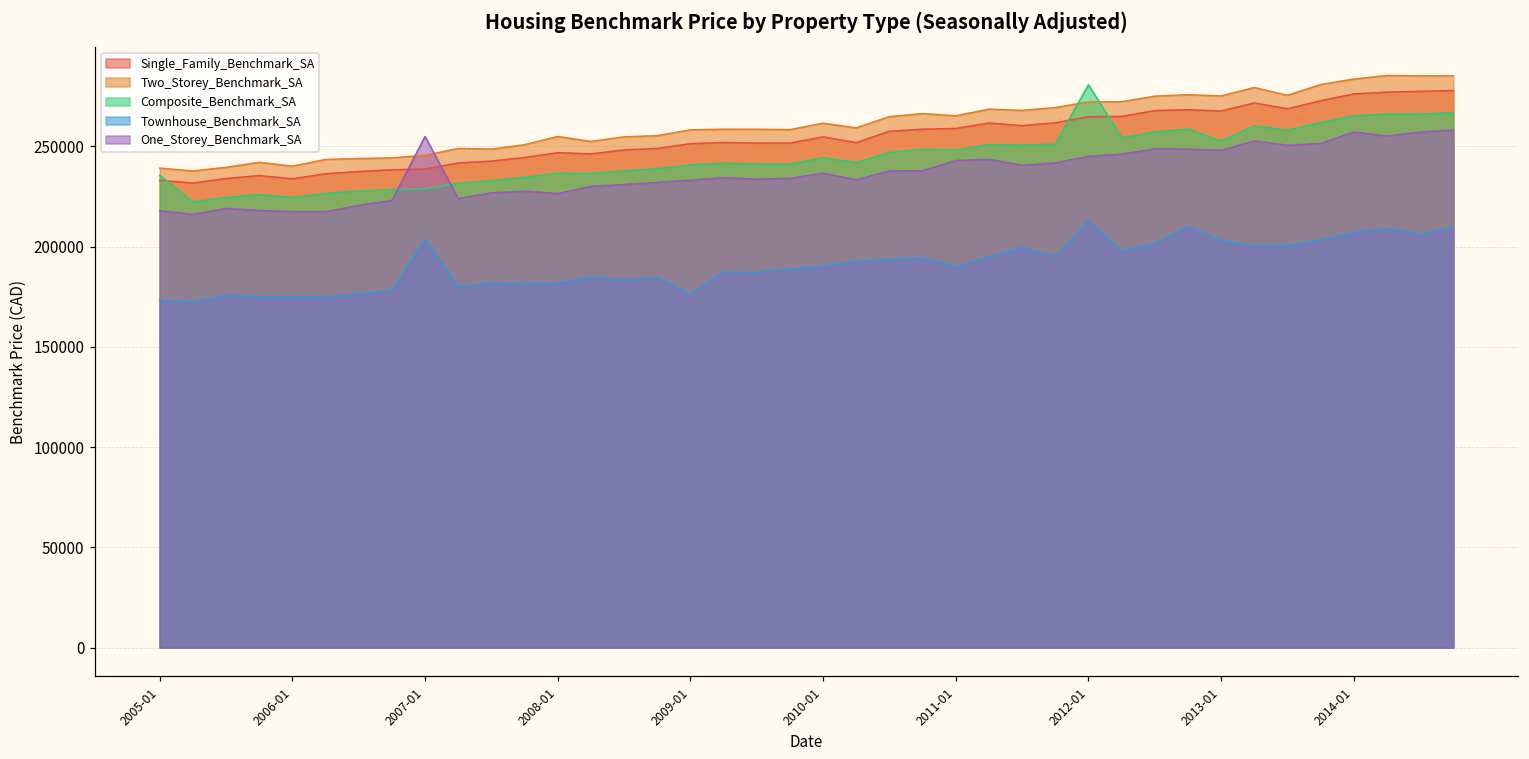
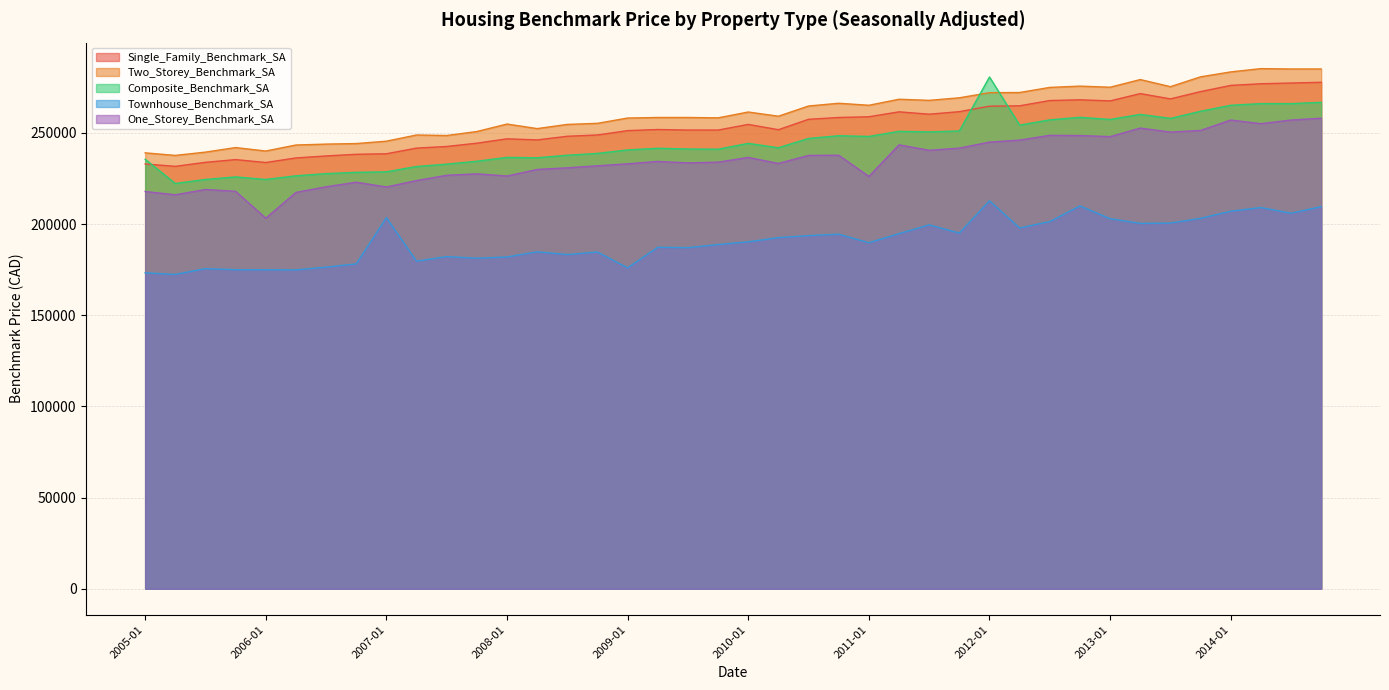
  {
    "Composite_Benchmark_SA": {
      "2005-01": 236000,
      "2006-01": 225000,
      "2007-01": 229000,
      "2008-01": 237000,
      "2009-01": 241000,
      "2010-01": 244000,
      "2011-01": 248000,
      "2012-01": 281000,
-     "2013-01": 253000,
+     "2013-01": 257000,
      "2014-01": 265000
    },
    "Townhouse_Benchmark_SA": {
      "2005-01": 173000,
      "2006-01": 175000,
      "2007-01": 204000,
      "2008-01": 182000,
      "2009-01": 176000,
      "2010-01": 190000,
      "2011-01": 190000,
      "2012-01": 213000,
      "2013-01": 203000,
      "2014-01": 207000
    },
    "One_Storey_Benchmark_SA": {
      "2005-01": 218000,
-     "2006-01": 217000,
-     "2007-01": 255000,
+     "2006-01": 203000,
+     "2007-01": 220000,
      "2008-01": 226000,
      "2009-01": 233000,
      "2010-01": 237000,
-     "2011-01": 243000,
+     "2011-01": 226000,
      "2012-01": 245000,
      "2013-01": 248000,
      "2014-01": 257000
    }
  }
